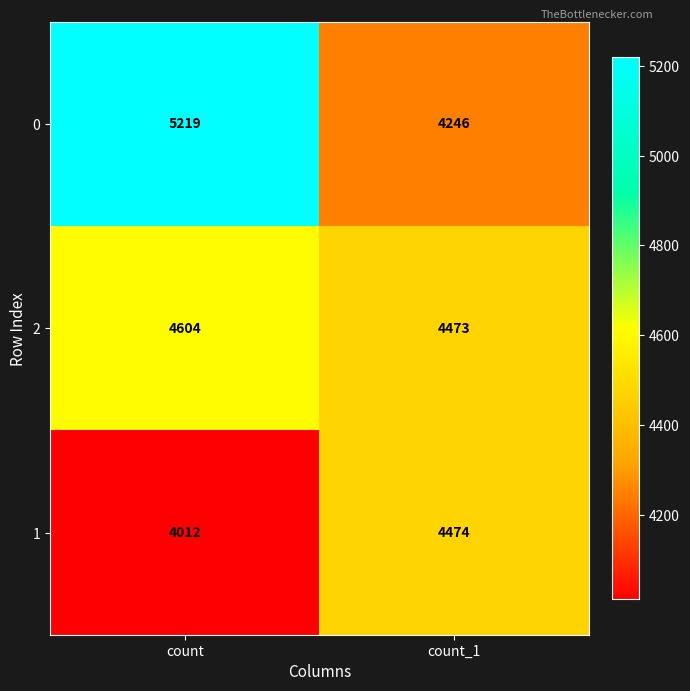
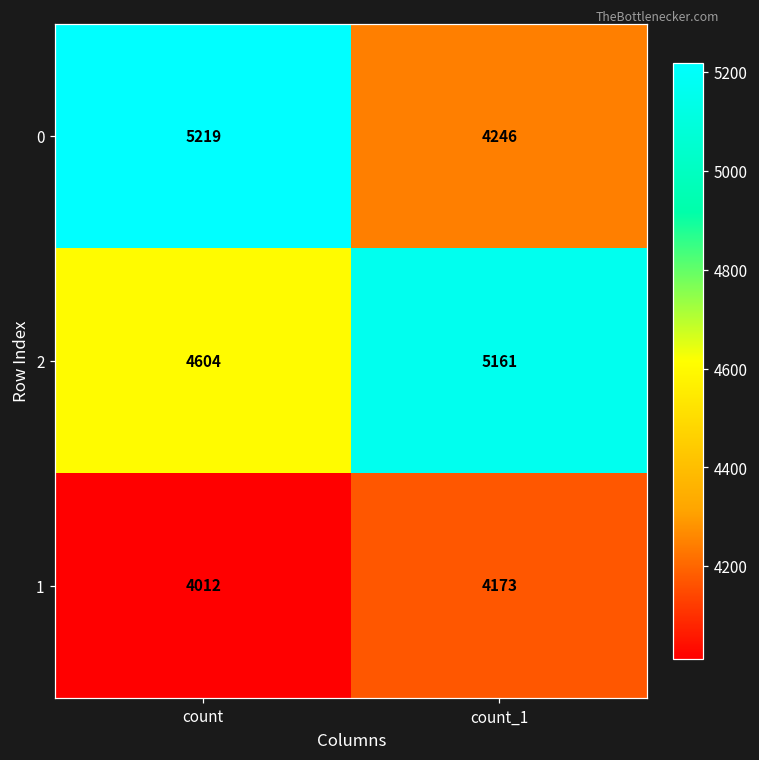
  {
    "0": {
      "count": 5219,
      "count_1": 4246
    },
    "2": {
      "count": 4604,
-     "count_1": 4473
+     "count_1": 5161
    },
    "1": {
      "count": 4012,
-     "count_1": 4474
+     "count_1": 4173
    }
  }
